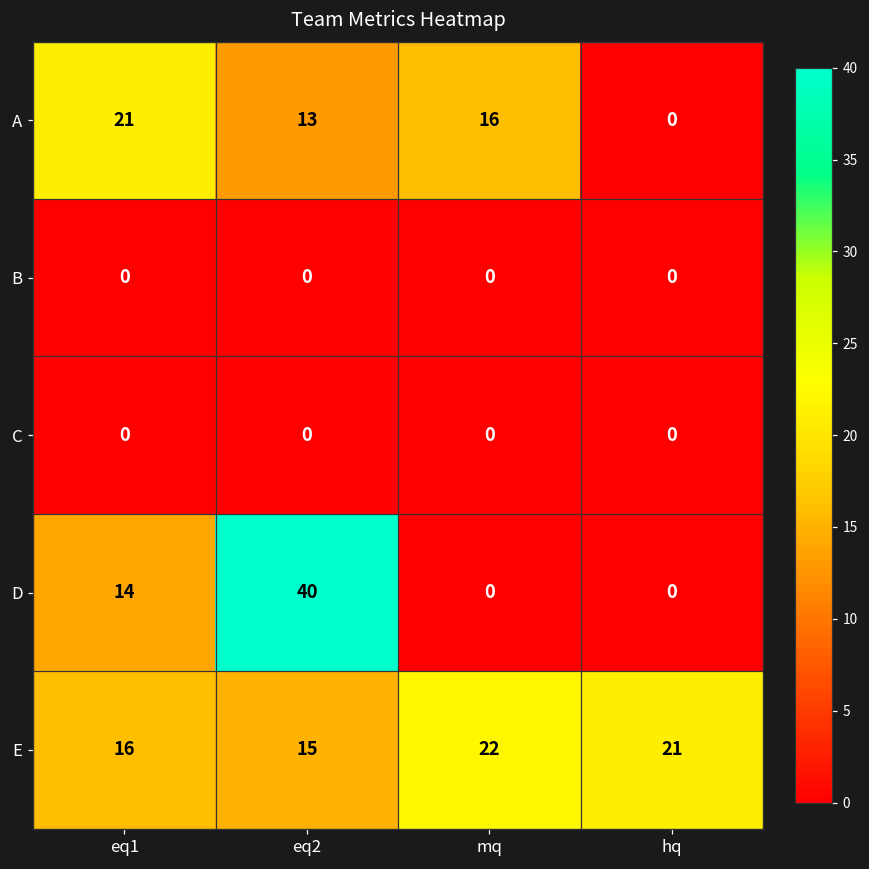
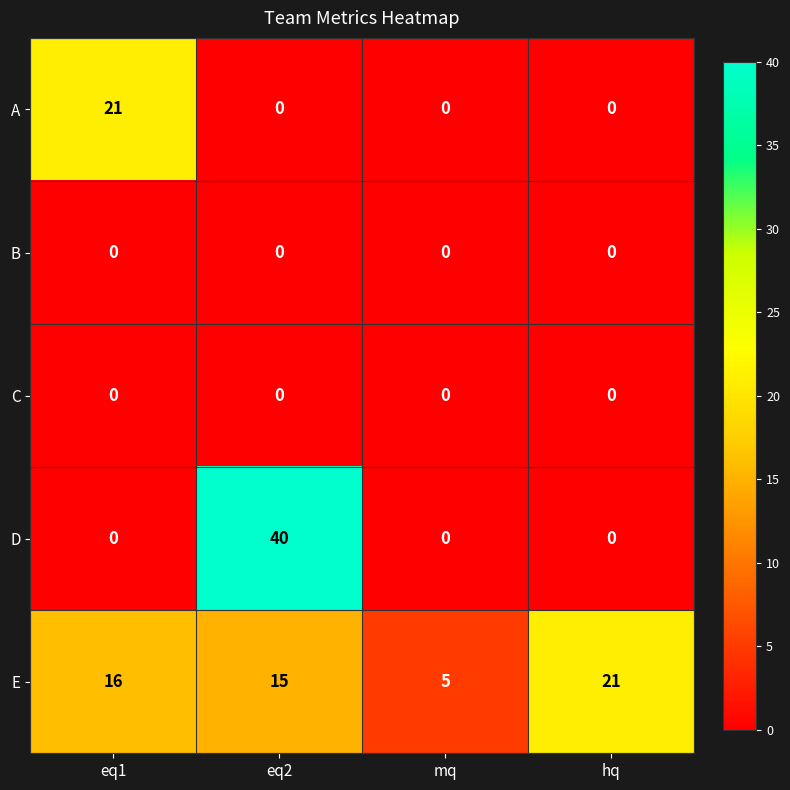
  {
    "A": {
      "eq1": 21,
-     "eq2": 13,
-     "mq": 16,
+     "eq2": 0,
+     "mq": 0,
      "hq": 0
    },
    "B": {
      "eq1": 0,
      "eq2": 0,
      "mq": 0,
      "hq": 0
    },
    "C": {
      "eq1": 0,
      "eq2": 0,
      "mq": 0,
      "hq": 0
    },
    "D": {
-     "eq1": 14,
+     "eq1": 0,
      "eq2": 40,
      "mq": 0,
      "hq": 0
    },
    "E": {
      "eq1": 16,
      "eq2": 15,
-     "mq": 22,
+     "mq": 5,
      "hq": 21
    }
  }
